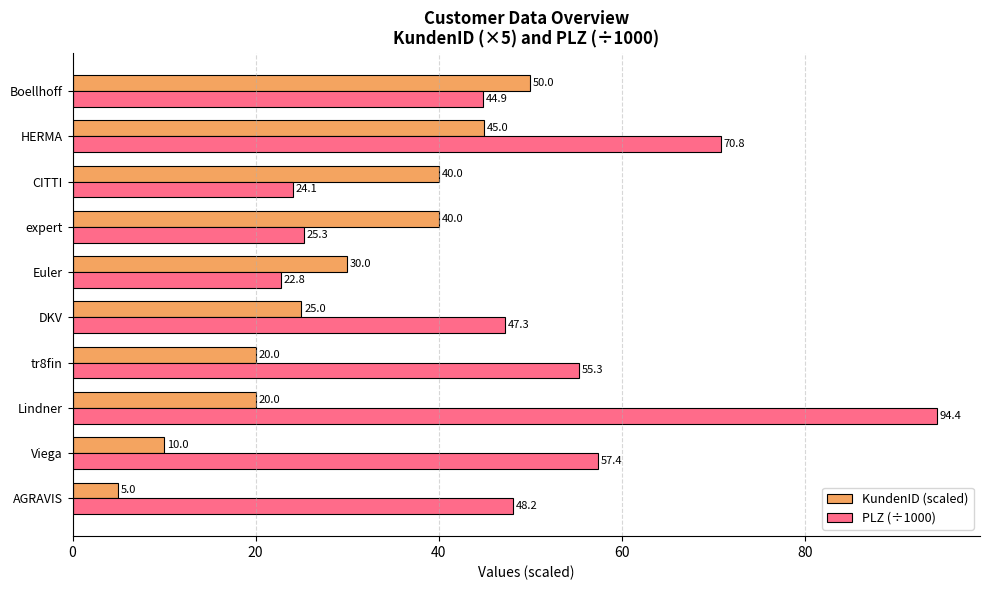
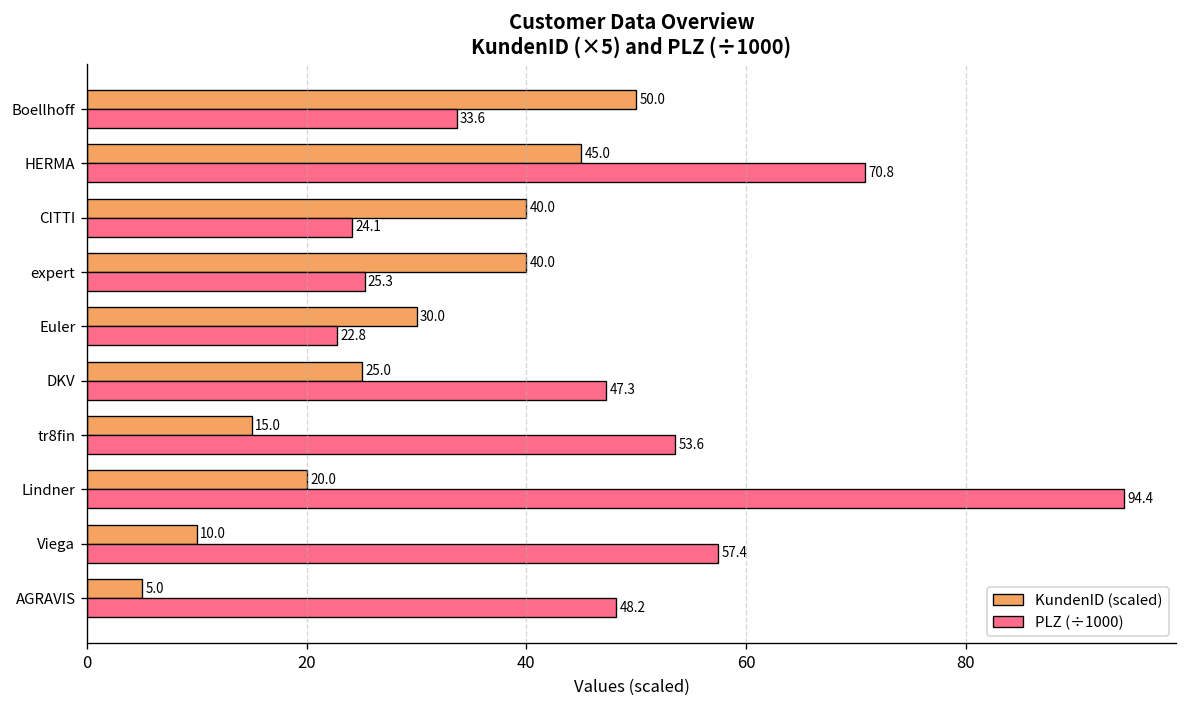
  {
    "KundenID (scaled)": {
      "Boellhoff": 50.0,
      "HERMA": 45.0,
      "CITTI": 40.0,
      "expert": 40.0,
      "Euler": 30.0,
      "DKV": 25.0,
-     "tr8fin": 20.0,
+     "tr8fin": 15.0,
      "Lindner": 20.0,
      "Viega": 10.0,
      "AGRAVIS": 5.0
    },
    "PLZ (÷1000)": {
-     "Boellhoff": 44.9,
+     "Boellhoff": 33.6,
      "HERMA": 70.8,
      "CITTI": 24.1,
      "expert": 25.3,
      "Euler": 22.8,
      "DKV": 47.3,
-     "tr8fin": 55.3,
+     "tr8fin": 53.6,
      "Lindner": 94.4,
      "Viega": 57.4,
      "AGRAVIS": 48.2
    }
  }
